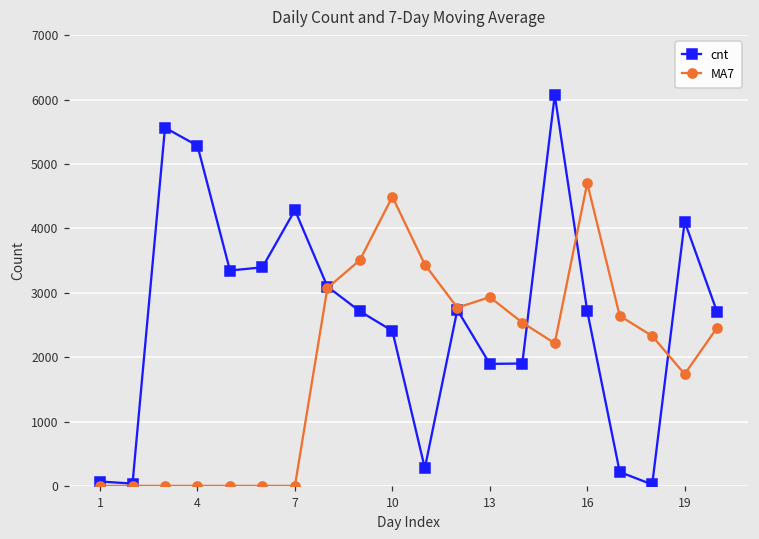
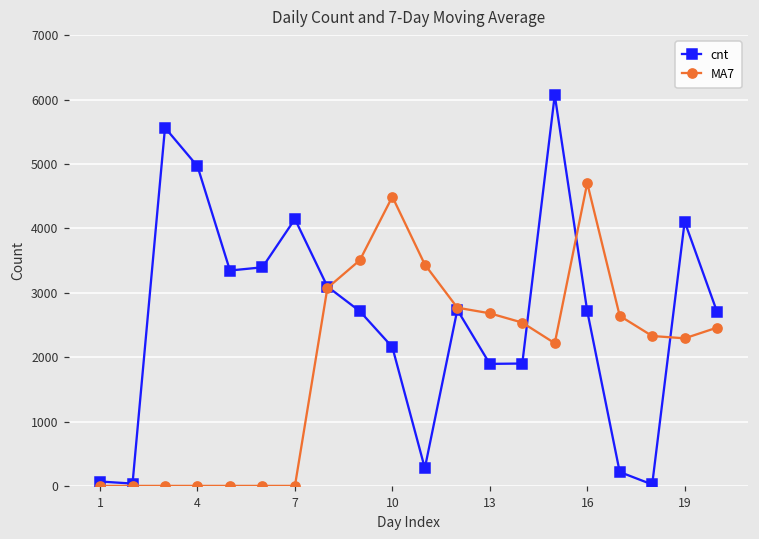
  {
    "cnt": {
      "1": 100,
-     "4": 5300,
-     "7": 4300,
-     "10": 2400,
+     "4": 5000,
+     "7": 4100,
+     "10": 2200,
      "13": 1900,
      "16": 2700,
      "19": 4100
    },
    "MA7": {
      "1": 0,
      "4": 0,
      "7": 0,
      "10": 4500,
-     "13": 2900,
+     "13": 2700,
      "16": 4700,
-     "19": 1700
+     "19": 2300
    }
  }
